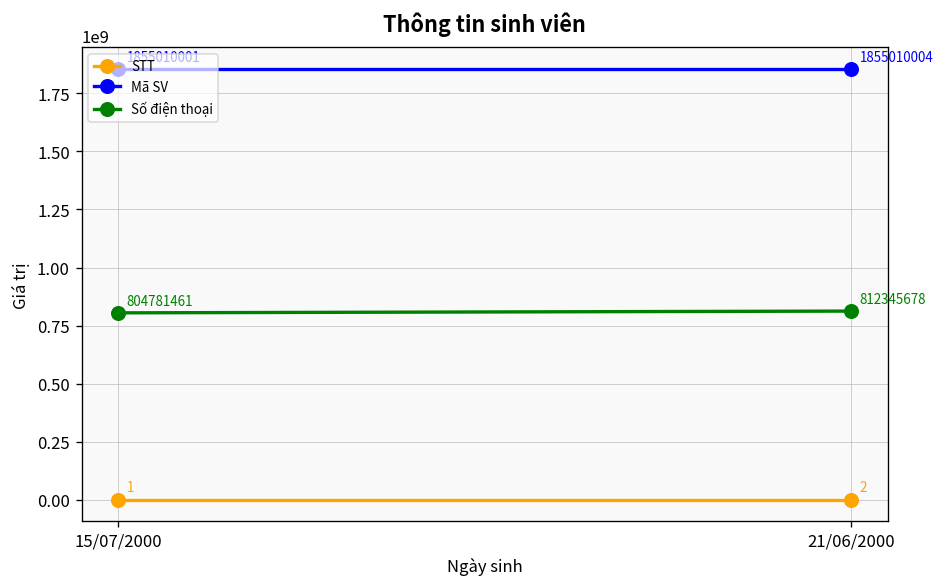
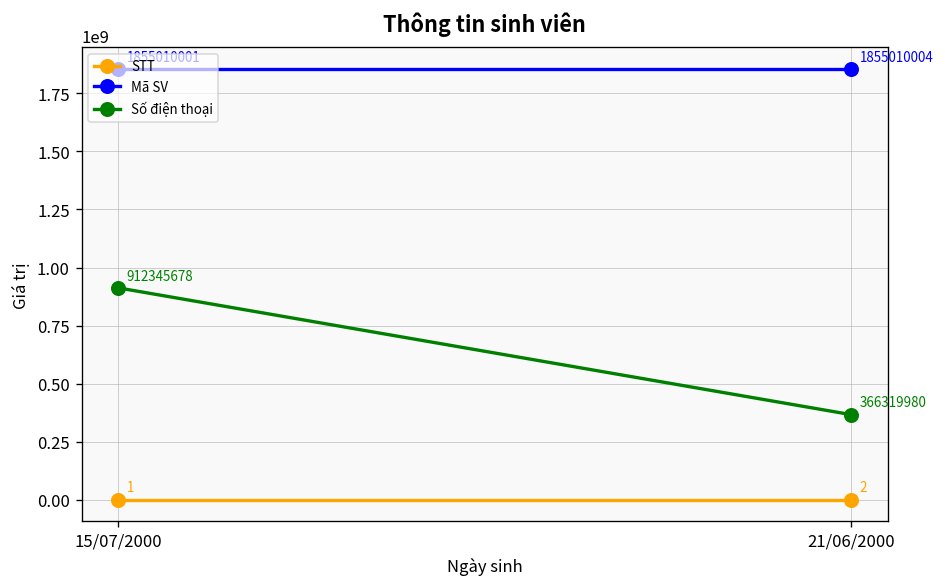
  {
    "STT": {
      "15/07/2000": 1,
      "21/06/2000": 2
    },
    "Mã SV": {
      "21/06/2000": 1855010004
    },
    "Số điện thoại": {
-     "15/07/2000": 804781461,
-     "21/06/2000": 812345678
+     "15/07/2000": 912345678,
+     "21/06/2000": 366319980
    }
  }
